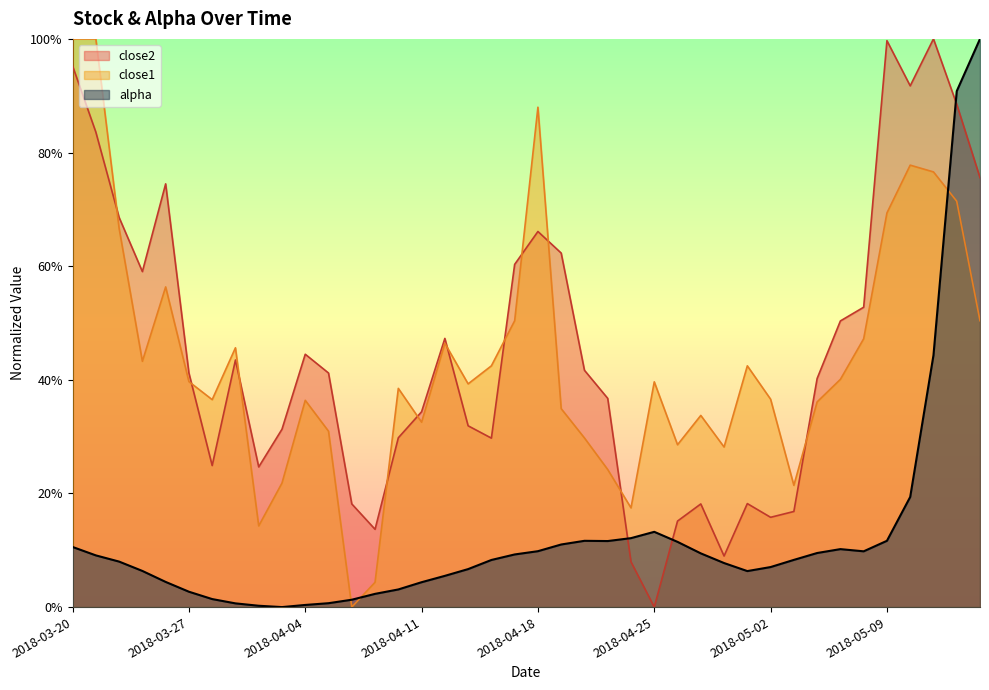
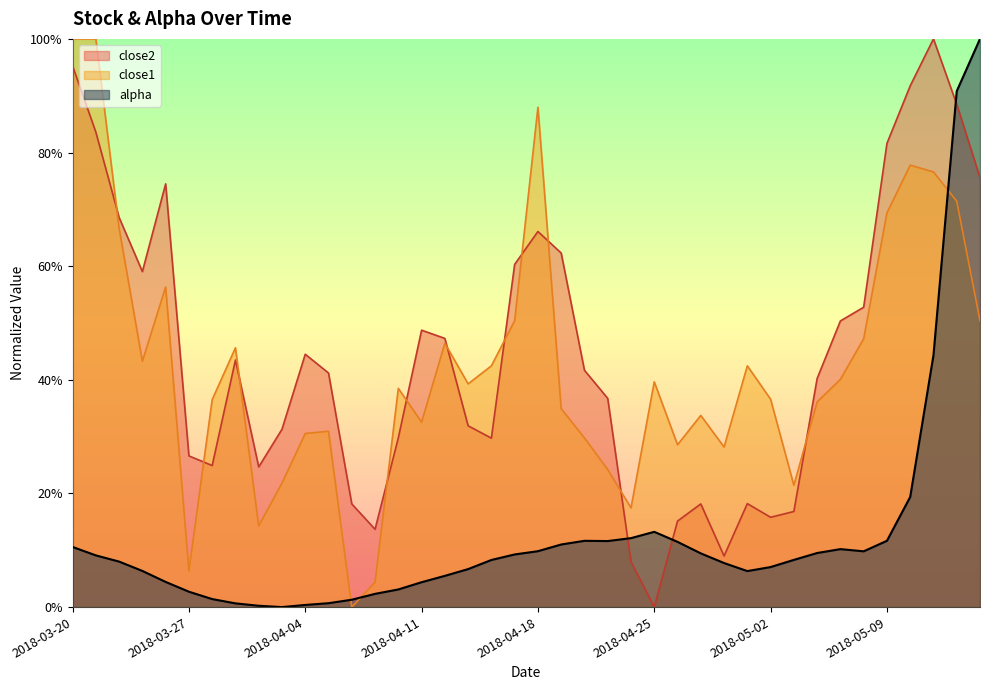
  {
    "close2": {
      "2018-03-20": "95%",
-     "2018-03-27": "41%",
+     "2018-03-27": "27%",
      "2018-04-04": "44%",
-     "2018-04-11": "34%",
+     "2018-04-11": "49%",
      "2018-04-18": "66%",
      "2018-04-25": "0%",
      "2018-05-02": "16%",
-     "2018-05-09": "100%"
+     "2018-05-09": "82%"
    },
    "close1": {
      "2018-03-20": "100%",
-     "2018-03-27": "40%",
-     "2018-04-04": "36%",
+     "2018-03-27": "6%",
+     "2018-04-04": "31%",
      "2018-04-11": "33%",
      "2018-04-18": "88%",
      "2018-04-25": "40%",
      "2018-05-02": "37%",
      "2018-05-09": "69%"
    },
    "alpha": {
      "2018-03-20": "11%",
      "2018-03-27": "3%",
      "2018-04-04": "0%",
      "2018-04-11": "4%",
      "2018-04-18": "10%",
      "2018-04-25": "13%",
      "2018-05-02": "7%",
      "2018-05-09": "12%"
    }
  }
